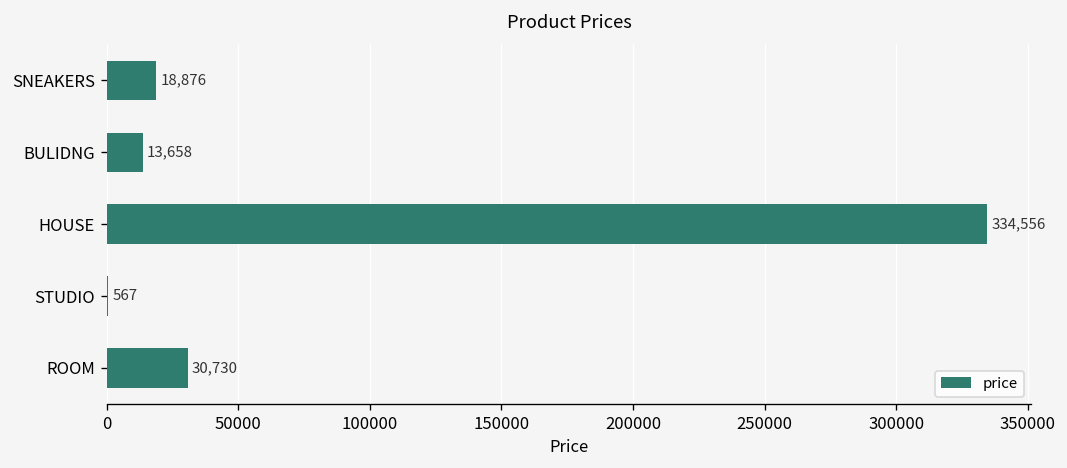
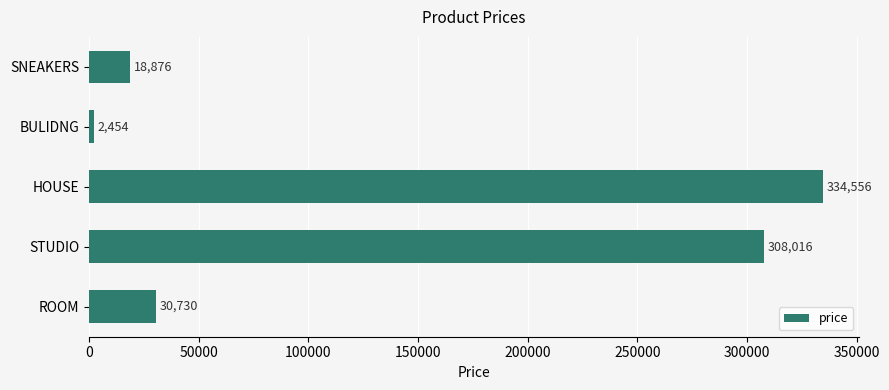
  {
    "SNEAKERS": "18,876",
-   "BULIDNG": "13,658",
+   "BULIDNG": "2,454",
    "HOUSE": "334,556",
-   "STUDIO": "567",
+   "STUDIO": "308,016",
    "ROOM": "30,730"
  }
